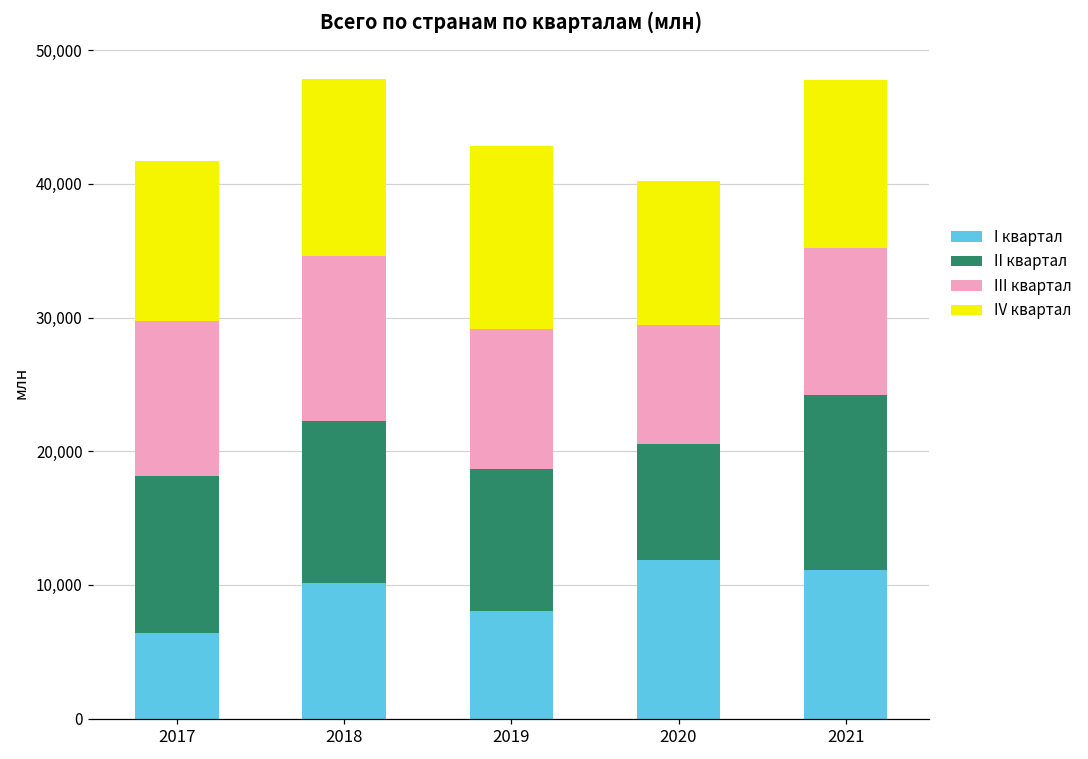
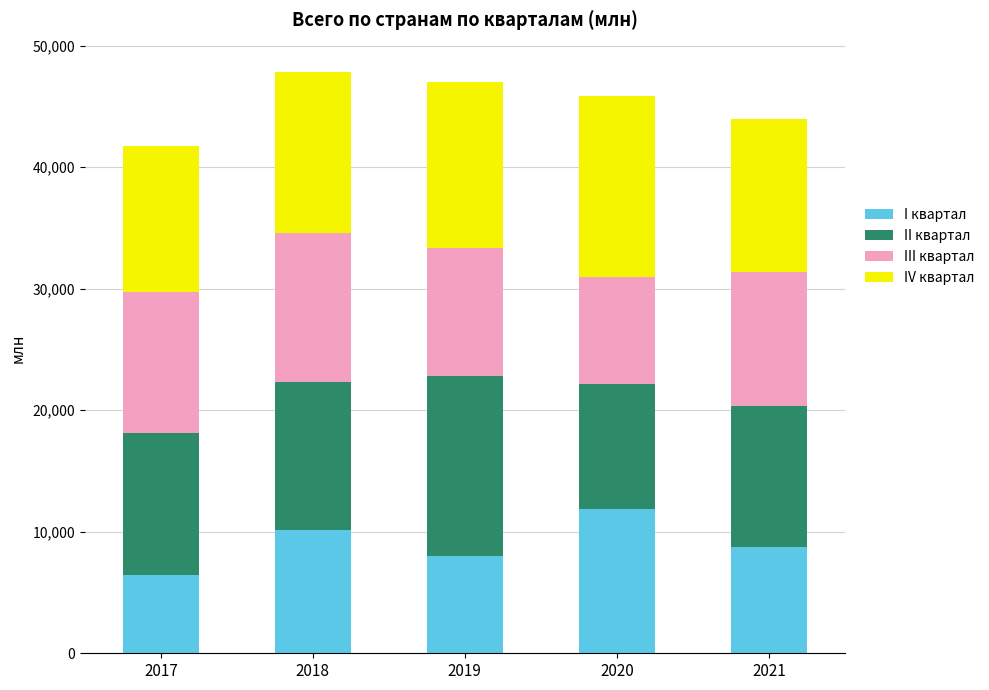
  {
    "I квартал": {
      "2017": "6,400",
      "2018": "10,200",
      "2019": "8,000",
      "2020": "11,900",
-     "2021": "11,100"
+     "2021": "8,700"
    },
    "II квартал": {
      "2017": "11,700",
      "2018": "12,100",
-     "2019": "10,600",
-     "2020": "8,700",
-     "2021": "13,100"
+     "2019": "14,700",
+     "2020": "10,200",
+     "2021": "11,600"
    },
    "III квартал": {
      "2017": "11,600",
      "2018": "12,300",
      "2019": "10,500",
      "2020": "8,800",
      "2021": "11,000"
    },
    "IV квартал": {
      "2017": "12,000",
      "2018": "13,300",
      "2019": "13,700",
-     "2020": "10,800",
+     "2020": "14,900",
      "2021": "12,500"
    }
  }
